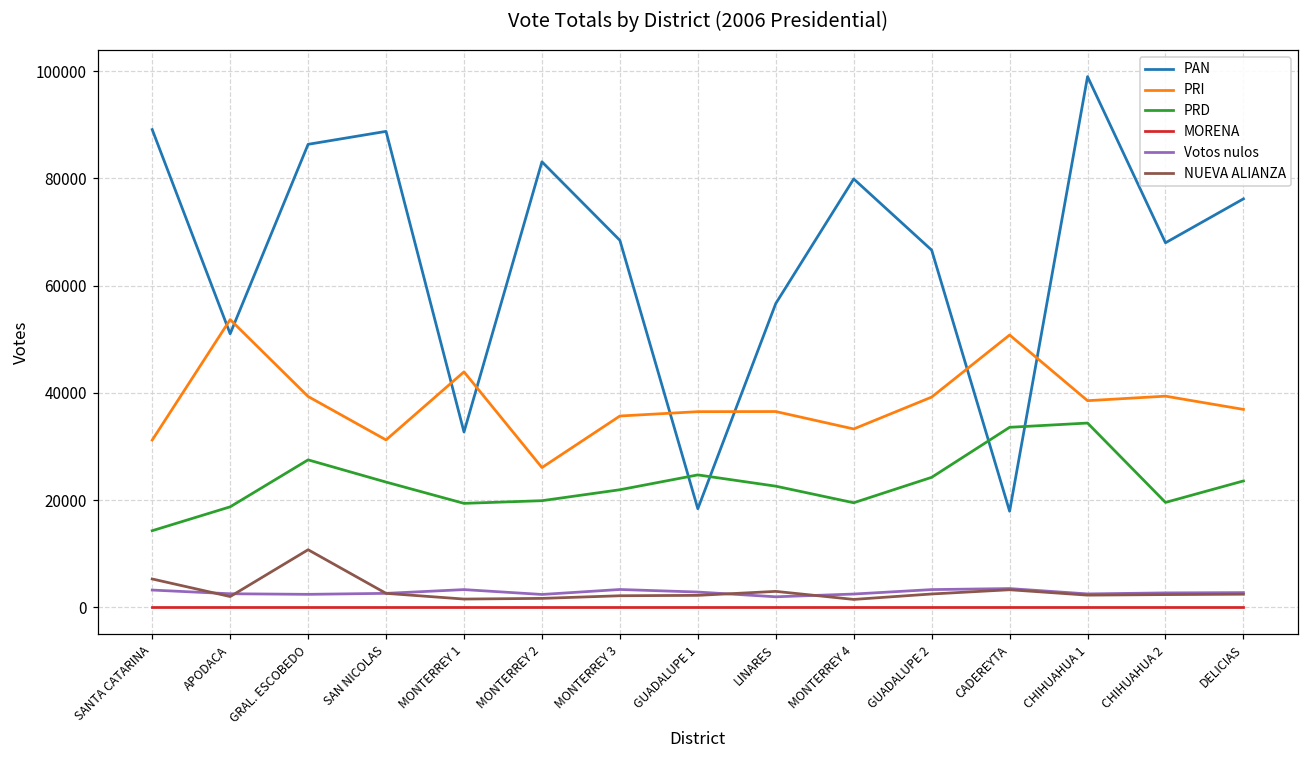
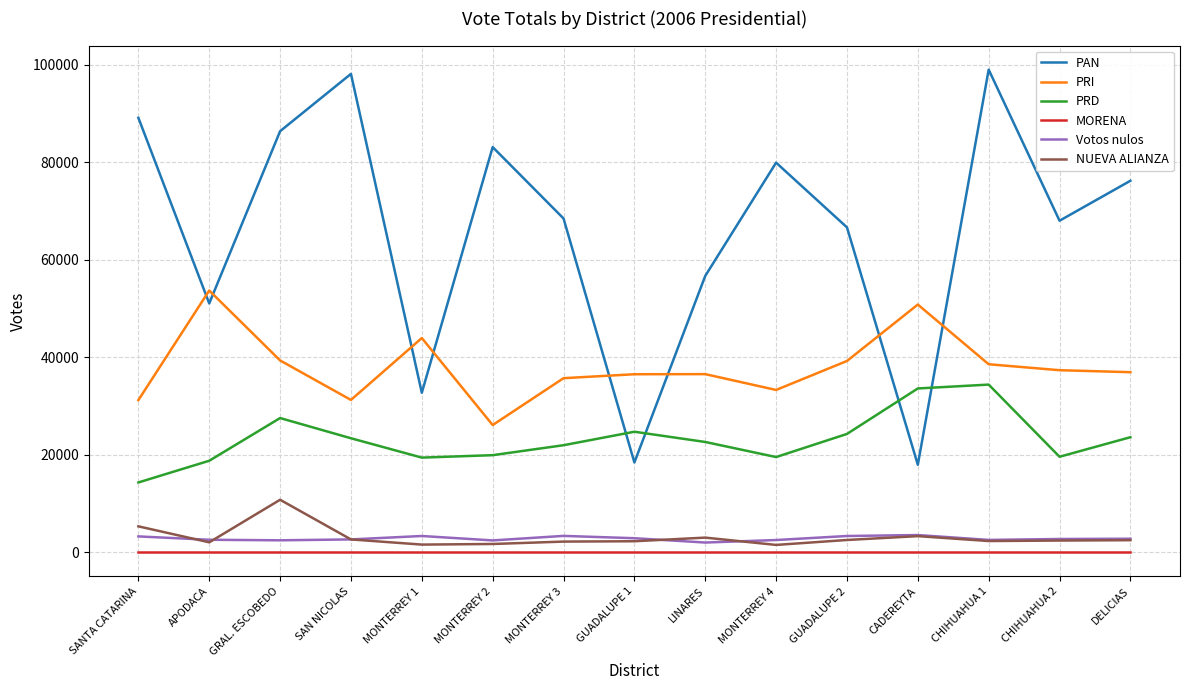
  {
    "PAN": {
      "SANTA CATARINA": 89000,
      "APODACA": 51000,
      "GRAL. ESCOBEDO": 86000,
-     "SAN NICOLAS": 89000,
+     "SAN NICOLAS": 98000,
      "MONTERREY 1": 33000,
      "MONTERREY 2": 83000,
      "MONTERREY 3": 68000,
      "GUADALUPE 1": 18000,
      "LINARES": 57000,
      "MONTERREY 4": 80000,
      "GUADALUPE 2": 67000,
      "CADEREYTA": 18000,
      "CHIHUAHUA 1": 99000,
      "CHIHUAHUA 2": 68000,
      "DELICIAS": 76000
    },
    "PRI": {
      "SANTA CATARINA": 31000,
      "APODACA": 54000,
      "GRAL. ESCOBEDO": 39000,
      "SAN NICOLAS": 31000,
      "MONTERREY 1": 44000,
      "MONTERREY 2": 26000,
      "MONTERREY 3": 36000,
      "GUADALUPE 1": 37000,
      "LINARES": 37000,
      "MONTERREY 4": 33000,
      "GUADALUPE 2": 39000,
      "CADEREYTA": 51000,
      "CHIHUAHUA 1": 39000,
-     "CHIHUAHUA 2": 39000,
+     "CHIHUAHUA 2": 37000,
      "DELICIAS": 37000
    },
    "PRD": {
      "SANTA CATARINA": 14000,
      "APODACA": 19000,
      "GRAL. ESCOBEDO": 28000,
      "SAN NICOLAS": 23000,
      "MONTERREY 1": 19000,
      "MONTERREY 2": 20000,
      "MONTERREY 3": 22000,
      "GUADALUPE 1": 25000,
      "LINARES": 23000,
      "MONTERREY 4": 20000,
      "GUADALUPE 2": 24000,
      "CADEREYTA": 34000,
      "CHIHUAHUA 1": 34000,
      "CHIHUAHUA 2": 20000,
      "DELICIAS": 24000
    },
    "MORENA": {
      "SANTA CATARINA": 0,
      "APODACA": 0,
      "GRAL. ESCOBEDO": 0,
      "SAN NICOLAS": 0,
      "MONTERREY 1": 0,
      "MONTERREY 2": 0,
      "MONTERREY 3": 0,
      "GUADALUPE 1": 0,
      "LINARES": 0,
      "MONTERREY 4": 0,
      "GUADALUPE 2": 0,
      "CADEREYTA": 0,
      "CHIHUAHUA 1": 0,
      "CHIHUAHUA 2": 0,
      "DELICIAS": 0
    },
    "Votos nulos": {
      "SANTA CATARINA": 3000,
      "GRAL. ESCOBEDO": 2000,
      "MONTERREY 1": 3000,
      "MONTERREY 2": 2000,
      "MONTERREY 3": 3000,
      "GUADALUPE 1": 3000,
      "LINARES": 2000,
      "MONTERREY 4": 2000,
      "GUADALUPE 2": 3000
    },
    "NUEVA ALIANZA": {
      "SANTA CATARINA": 5000,
      "GRAL. ESCOBEDO": 11000,
      "MONTERREY 1": 2000,
      "MONTERREY 2": 2000,
      "MONTERREY 3": 2000,
      "GUADALUPE 1": 2000,
      "LINARES": 3000,
      "MONTERREY 4": 1000,
      "GUADALUPE 2": 3000
    }
  }
